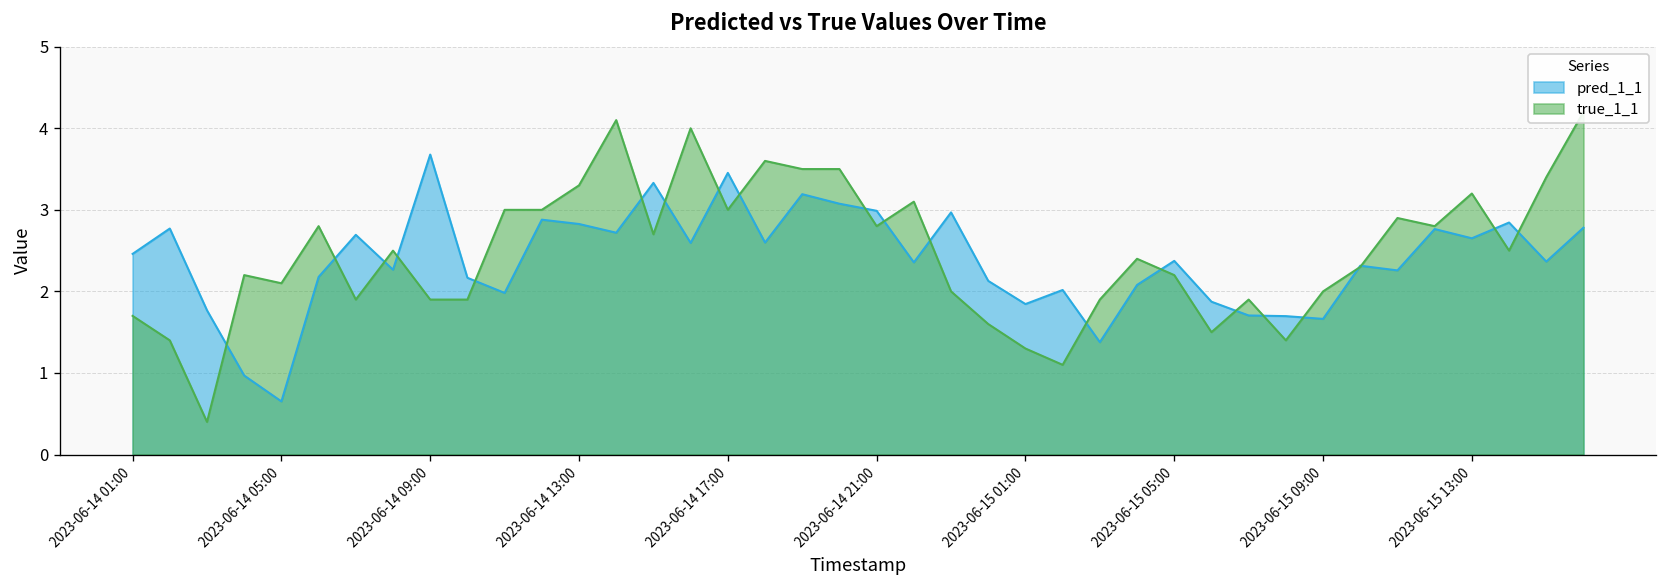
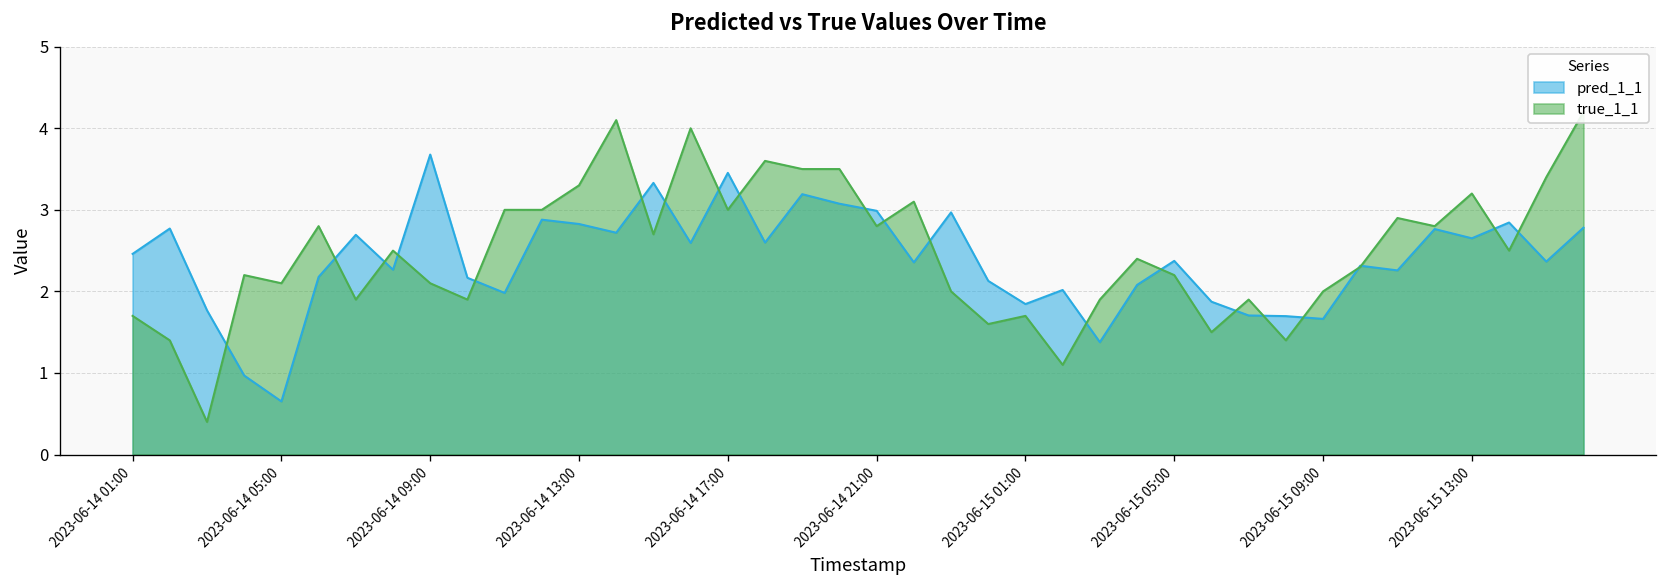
  {
    "pred_1_1": {
      "2023-06-14 01:00": 2.5,
      "2023-06-14 05:00": 0.7,
      "2023-06-14 09:00": 3.7,
      "2023-06-14 13:00": 2.8,
      "2023-06-14 17:00": 3.5,
      "2023-06-14 21:00": 3.0,
      "2023-06-15 01:00": 1.8,
      "2023-06-15 05:00": 2.4,
      "2023-06-15 09:00": 1.7,
      "2023-06-15 13:00": 2.7
    },
    "true_1_1": {
      "2023-06-14 01:00": 1.7,
      "2023-06-14 05:00": 2.1,
-     "2023-06-14 09:00": 1.9,
+     "2023-06-14 09:00": 2.1,
      "2023-06-14 13:00": 3.3,
      "2023-06-14 17:00": 3.0,
      "2023-06-14 21:00": 2.8,
-     "2023-06-15 01:00": 1.3,
+     "2023-06-15 01:00": 1.7,
      "2023-06-15 05:00": 2.2,
      "2023-06-15 09:00": 2.0,
      "2023-06-15 13:00": 3.2
    }
  }
